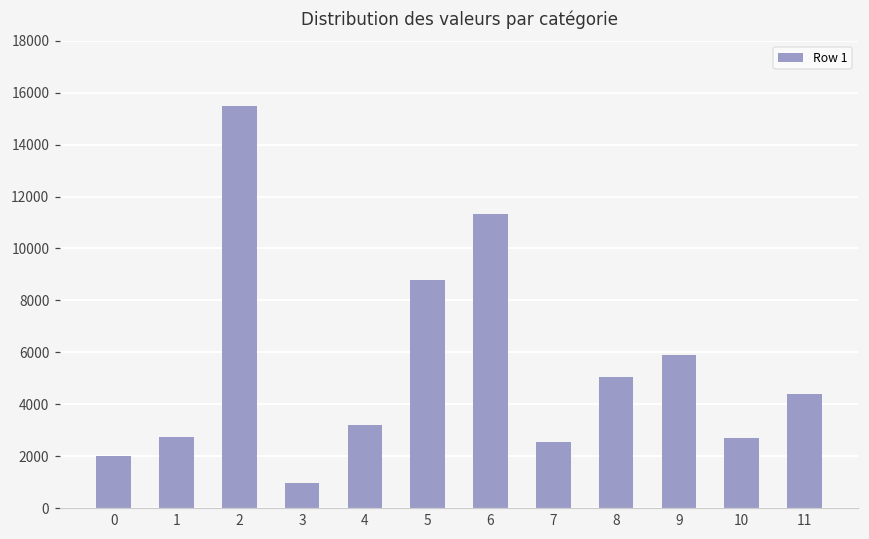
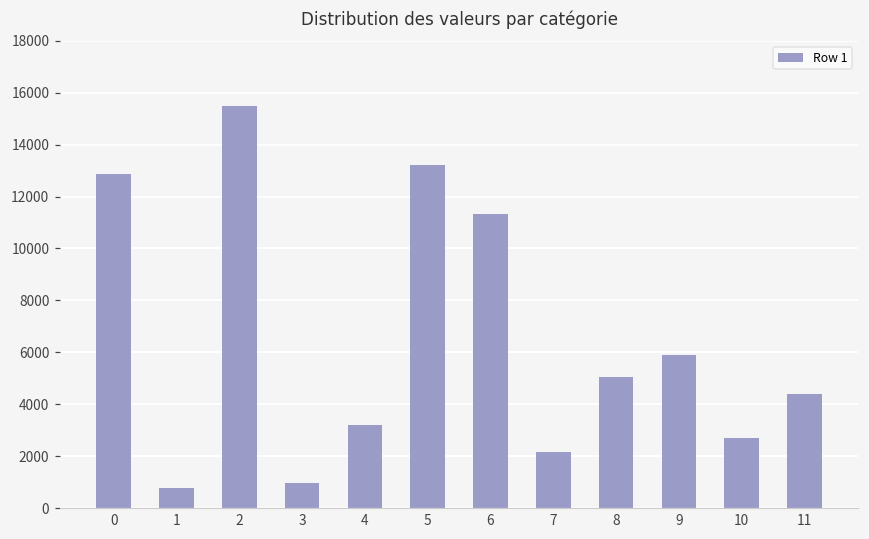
  {
-   "0": 2000,
-   "1": 2800,
+   "0": 12900,
+   "1": 800,
    "2": 15500,
    "3": 1000,
    "4": 3200,
-   "5": 8800,
+   "5": 13200,
    "6": 11300,
-   "7": 2600,
+   "7": 2200,
    "8": 5100,
    "9": 5900,
    "10": 2700,
    "11": 4400
  }
